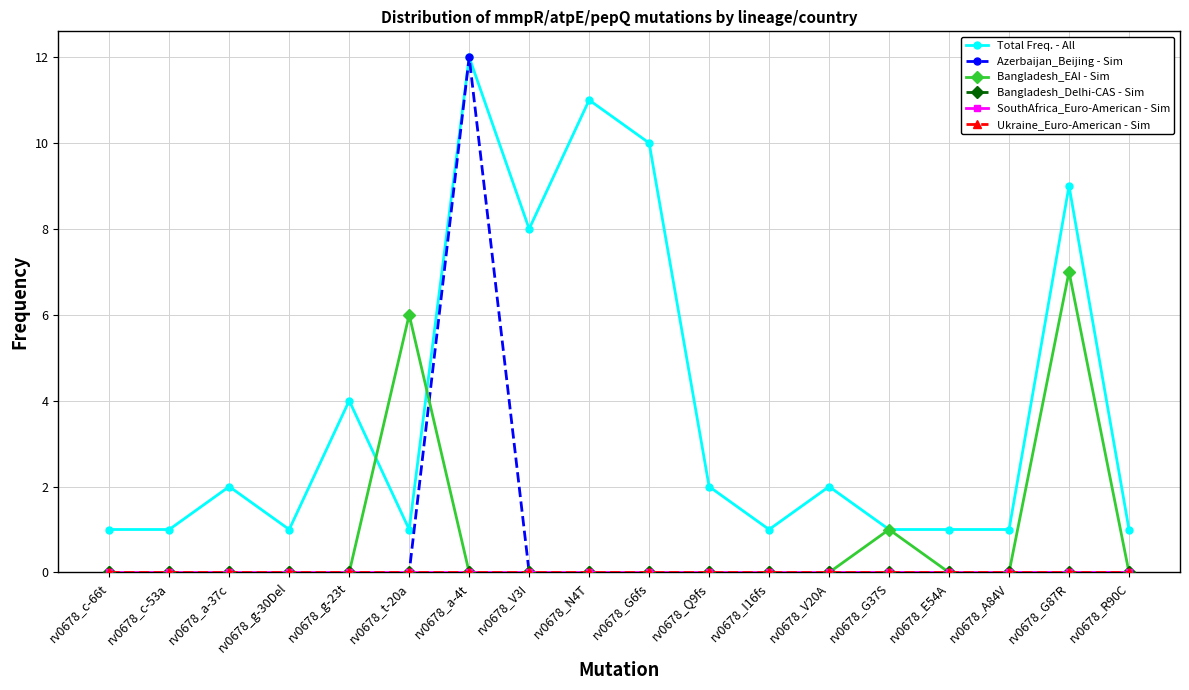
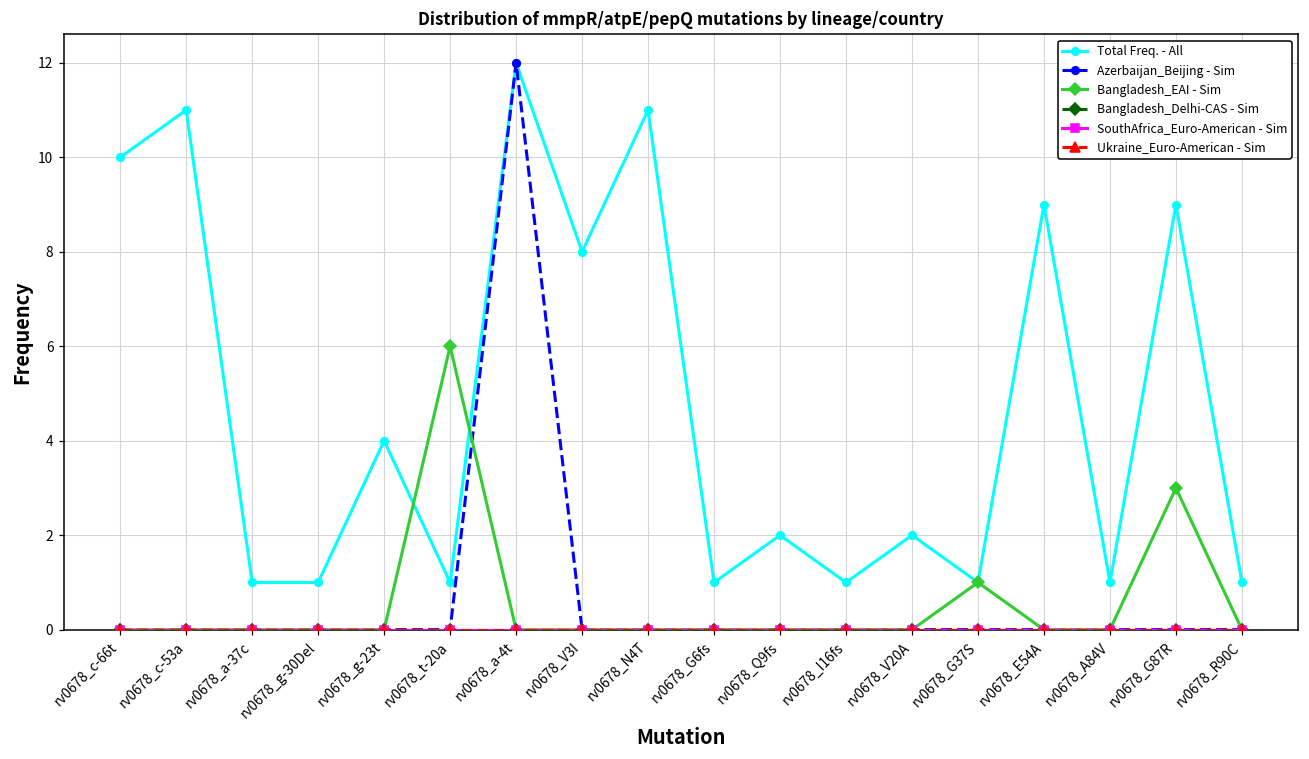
  {
    "Total Freq. - All": {
-     "rv0678_c-66t": 1,
-     "rv0678_c-53a": 1,
-     "rv0678_a-37c": 2,
+     "rv0678_c-66t": 10,
+     "rv0678_c-53a": 11,
+     "rv0678_a-37c": 1,
      "rv0678_g-30Del": 1,
      "rv0678_g-23t": 4,
      "rv0678_t-20a": 1,
      "rv0678_V3I": 8,
      "rv0678_N4T": 11,
-     "rv0678_G6fs": 10,
+     "rv0678_G6fs": 1,
      "rv0678_Q9fs": 2,
      "rv0678_I16fs": 1,
      "rv0678_V20A": 2,
-     "rv0678_E54A": 1,
+     "rv0678_E54A": 9,
      "rv0678_A84V": 1,
      "rv0678_G87R": 9,
      "rv0678_R90C": 1
    },
    "Bangladesh_EAI - Sim": {
      "rv0678_t-20a": 6,
-     "rv0678_G87R": 7
+     "rv0678_G87R": 3
    }
  }
